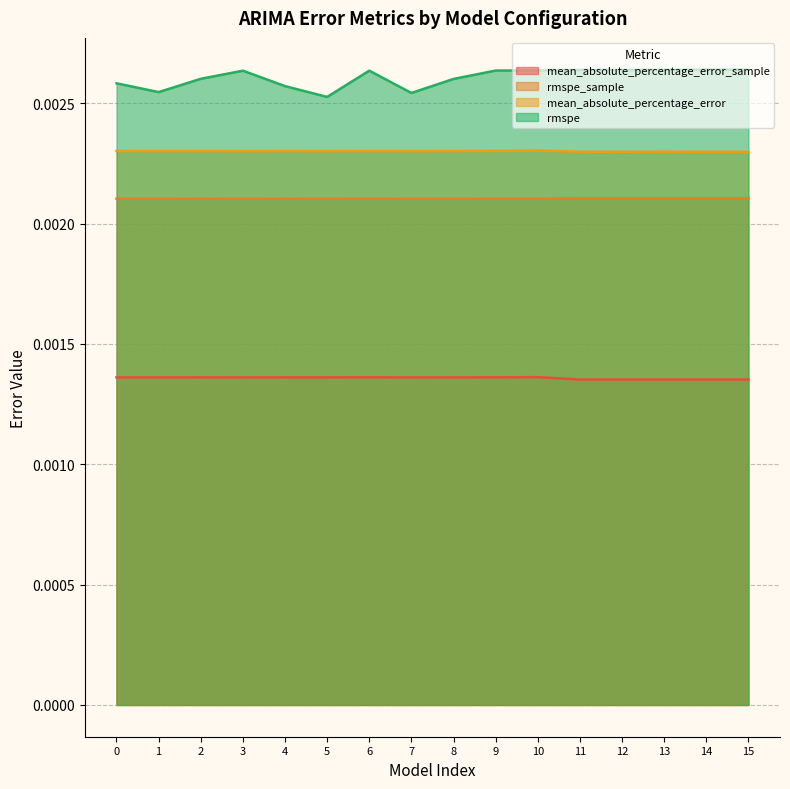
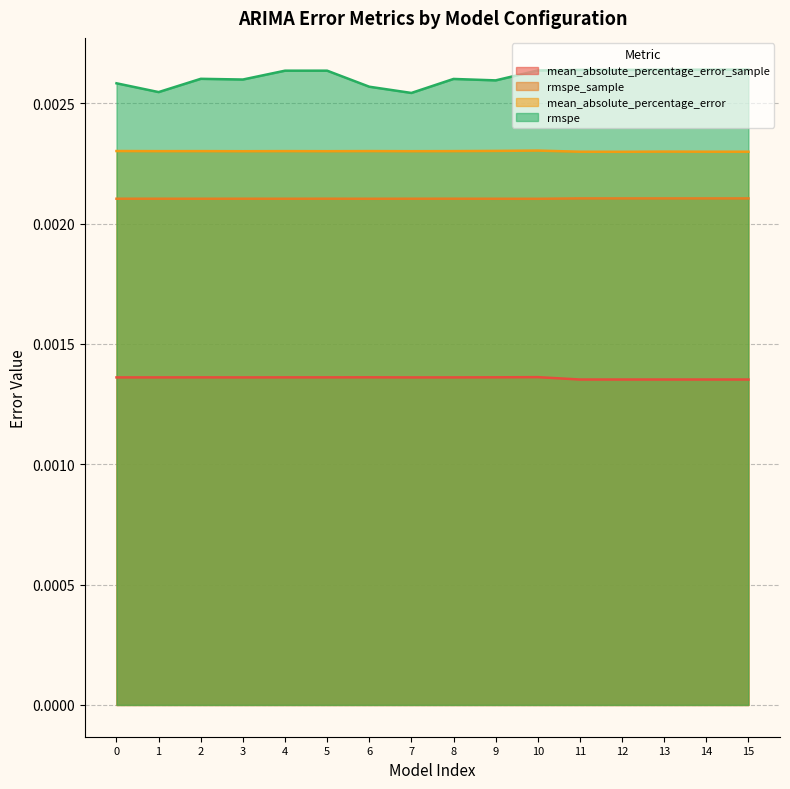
  {
    "rmspe": {
      "0": 0.00258,
      "1": 0.00255,
      "2": 0.00260,
-     "3": 0.00264,
-     "4": 0.00257,
-     "5": 0.00253,
-     "6": 0.00264,
+     "3": 0.00260,
+     "4": 0.00264,
+     "5": 0.00264,
+     "6": 0.00257,
      "7": 0.00254,
      "8": 0.00260,
-     "9": 0.00264
+     "9": 0.00260
    }
  }
